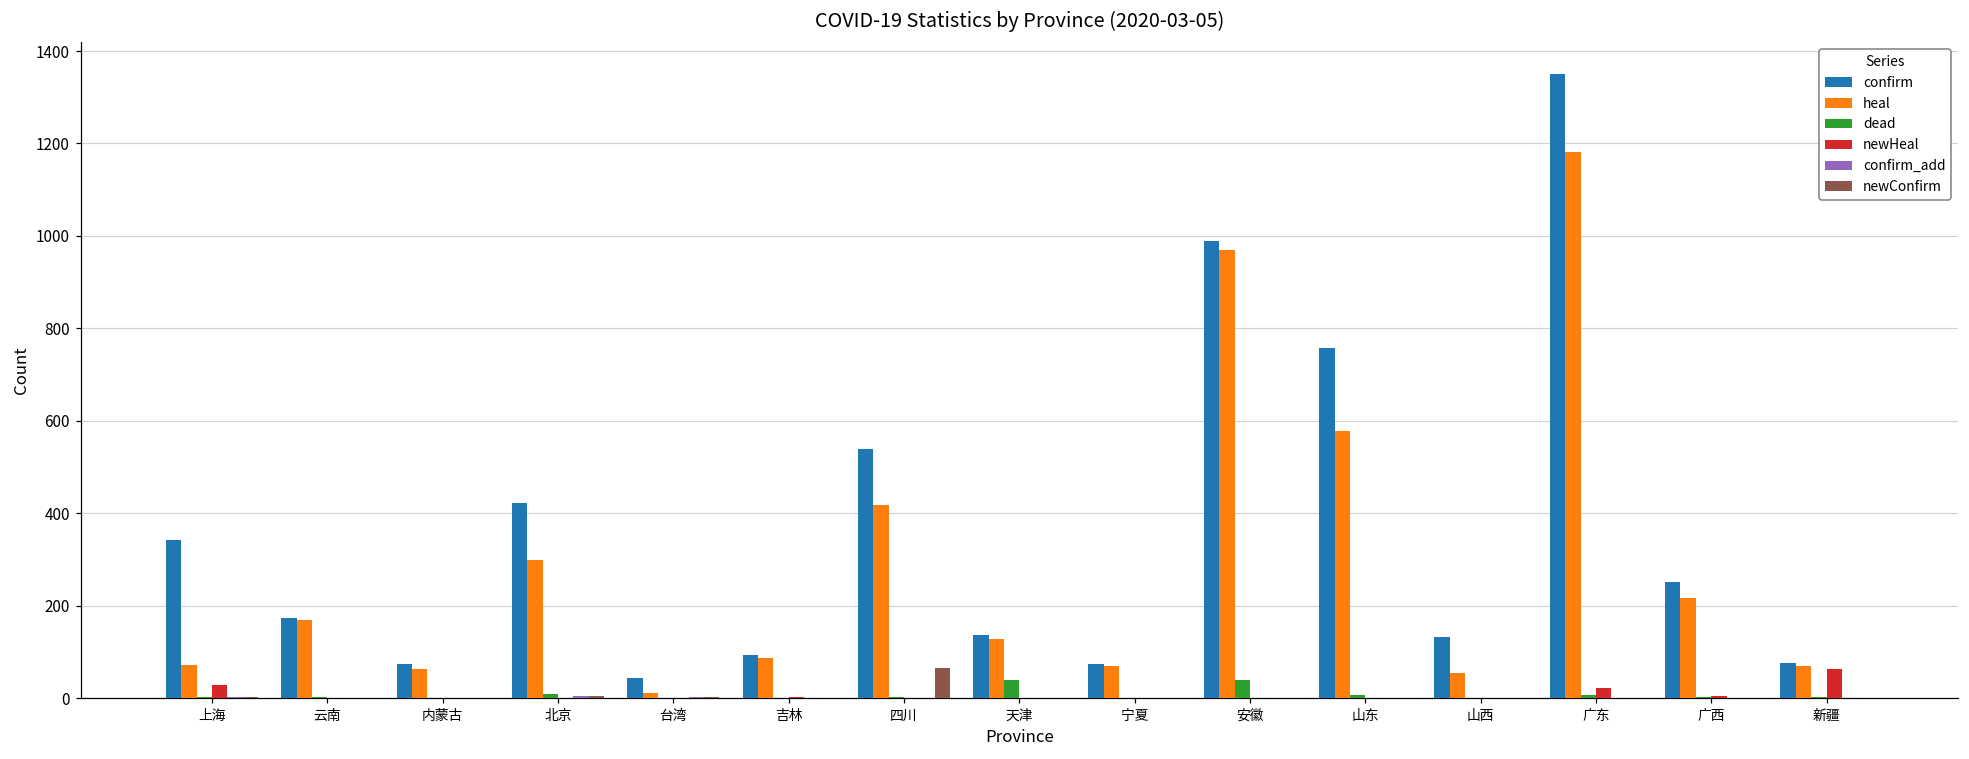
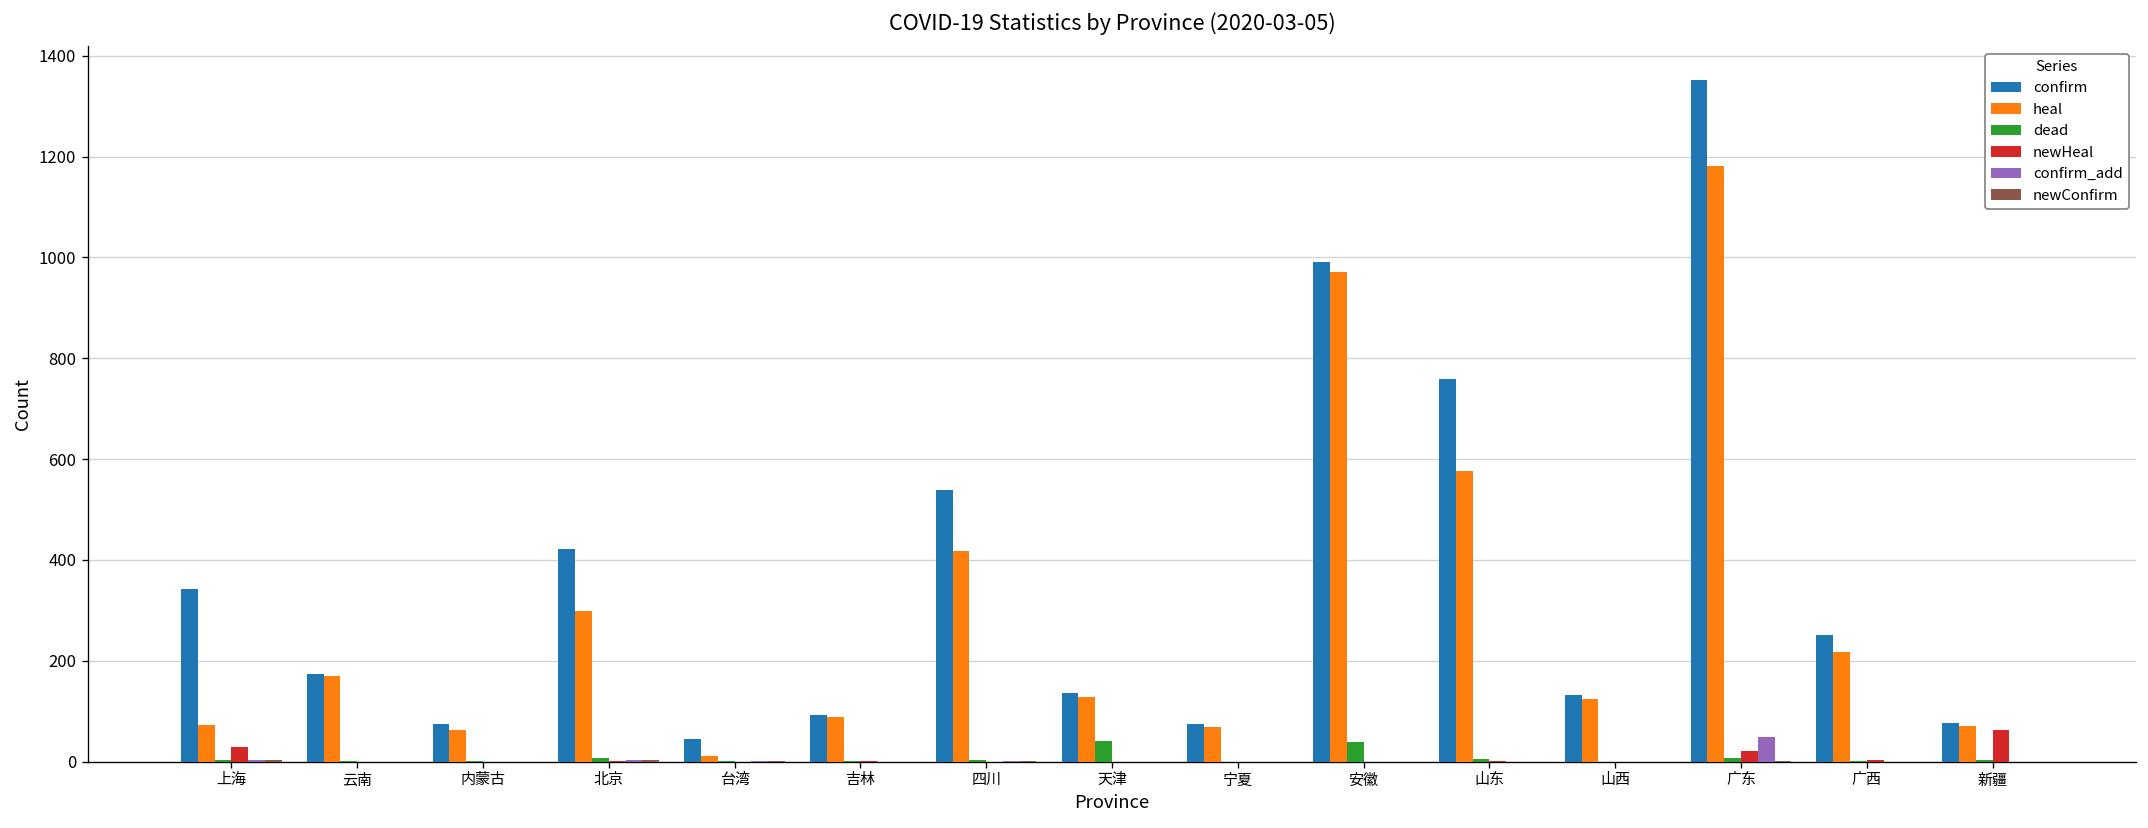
  {
    "confirm": {
      "上海": 340,
      "云南": 170,
      "内蒙古": 80,
      "北京": 420,
      "台湾": 40,
      "吉林": 90,
      "四川": 540,
      "天津": 140,
      "宁夏": 80,
      "安徽": 990,
      "山东": 760,
      "山西": 130,
      "广东": 1350,
      "广西": 250,
      "新疆": 80
    },
    "heal": {
      "上海": 70,
      "云南": 170,
      "内蒙古": 60,
      "北京": 300,
      "台湾": 10,
      "吉林": 90,
      "四川": 420,
      "天津": 130,
      "宁夏": 70,
      "安徽": 970,
      "山东": 580,
-     "山西": 60,
+     "山西": 120,
      "广东": 1180,
      "广西": 220,
      "新疆": 70
    },
    "dead": {
      "北京": 10,
      "天津": 40,
      "宁夏": 0,
      "安徽": 40,
      "山东": 10,
      "山西": 0,
      "广东": 10
    },
    "newHeal": {
      "上海": 30,
      "云南": 0,
      "内蒙古": 0,
      "台湾": 0,
      "四川": 0,
      "天津": 0,
      "宁夏": 0,
      "安徽": 0,
      "山西": 0,
      "广东": 20,
      "新疆": 60
    },
    "confirm_add": {
      "云南": 0,
      "内蒙古": 0,
      "吉林": 0,
      "天津": 0,
      "宁夏": 0,
      "安徽": 0,
      "山东": 0,
      "山西": 0,
-     "广东": 0,
+     "广东": 50,
      "广西": 0,
      "新疆": 0
    },
    "newConfirm": {
      "云南": 0,
      "内蒙古": 0,
      "吉林": 0,
-     "四川": 70,
+     "四川": 0,
      "天津": 0,
      "宁夏": 0,
      "安徽": 0,
      "山东": 0,
      "山西": 0,
      "广西": 0,
      "新疆": 0
    }
  }
